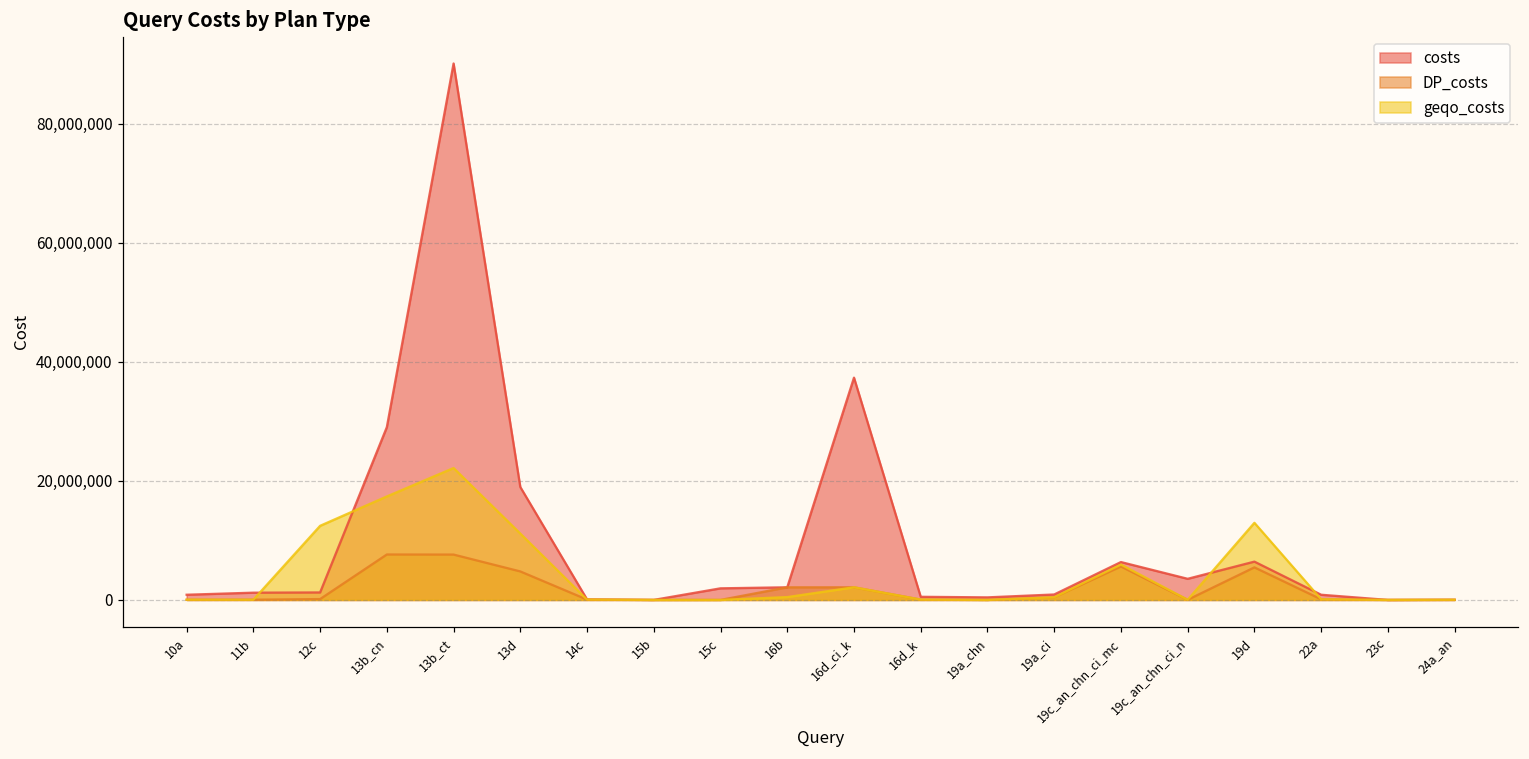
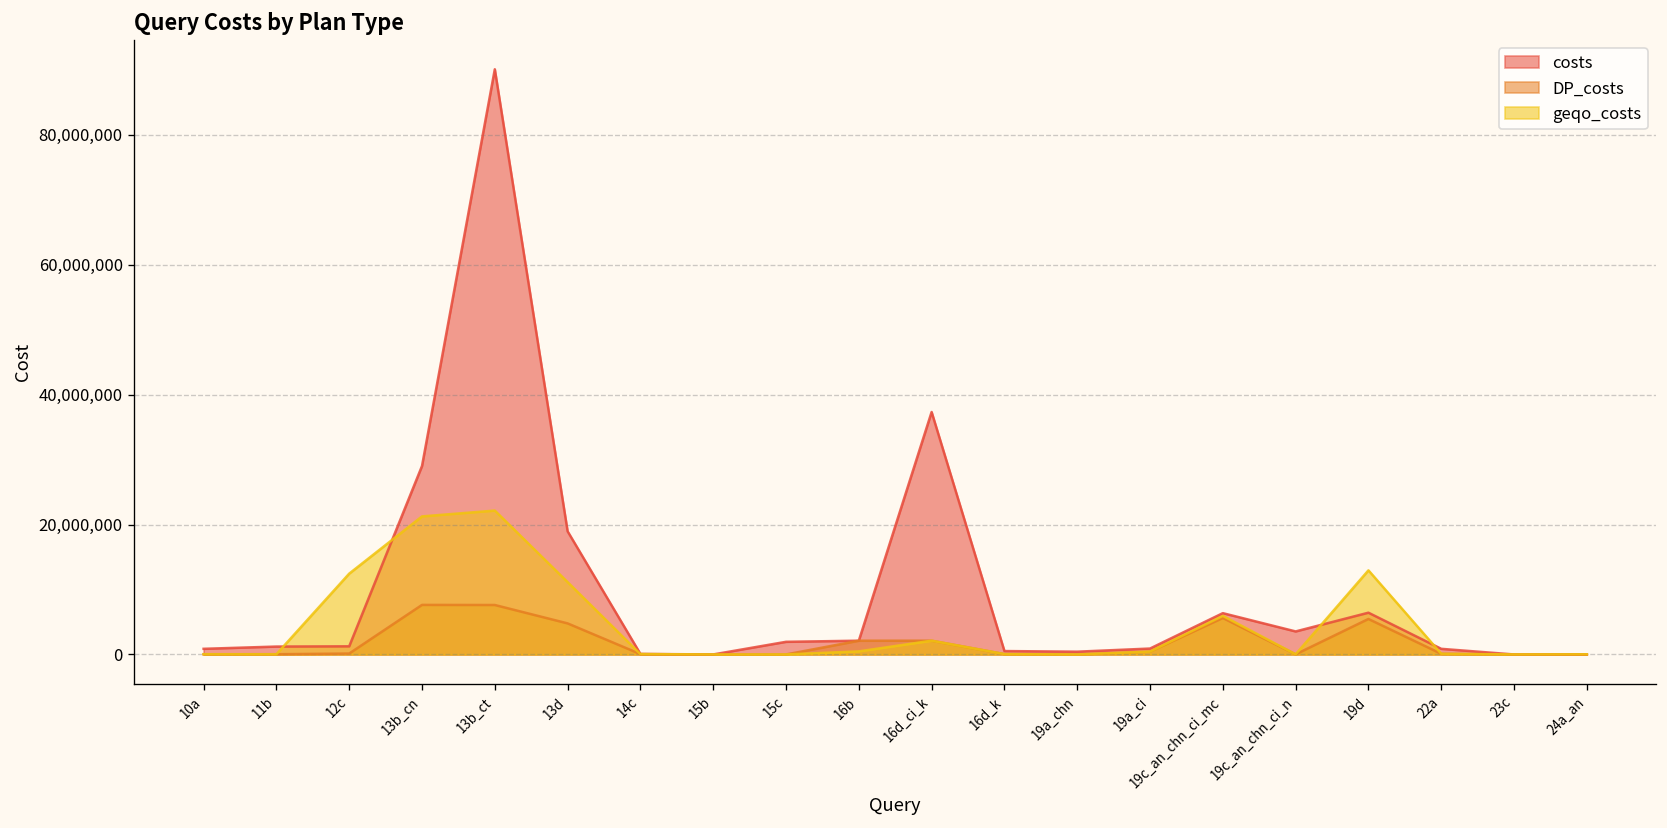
  {
    "geqo_costs": {
      "12c": "12,000,000",
-     "13b_cn": "17,000,000",
+     "13b_cn": "21,000,000",
      "13b_ct": "22,000,000",
      "13d": "11,000,000",
      "16b": "0",
      "19d": "13,000,000"
    }
  }
